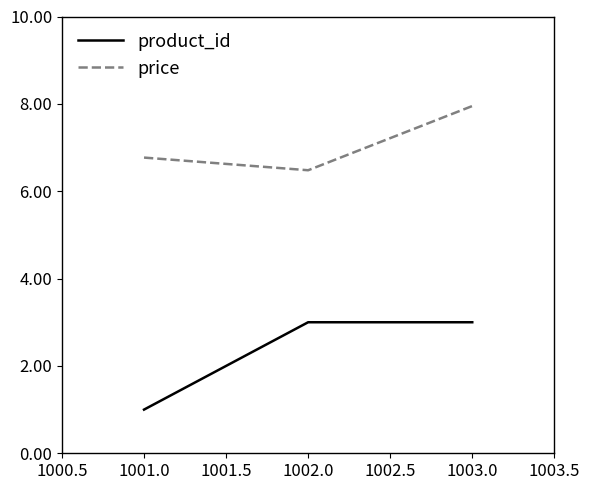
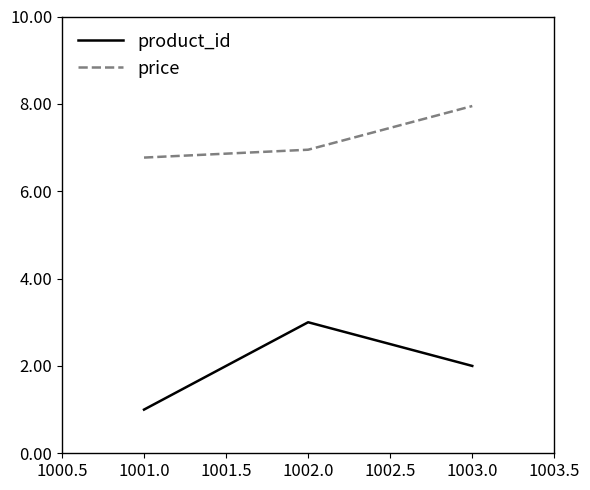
  {
    "product_id": {
      "1001.0": 1,
      "1002.0": 3,
-     "1003.0": 3
+     "1003.0": 2
    },
    "price": {
      "1001.0": 6.8,
-     "1002.0": 6.5,
+     "1002.0": 7.0,
      "1003.0": 8.0
    }
  }
